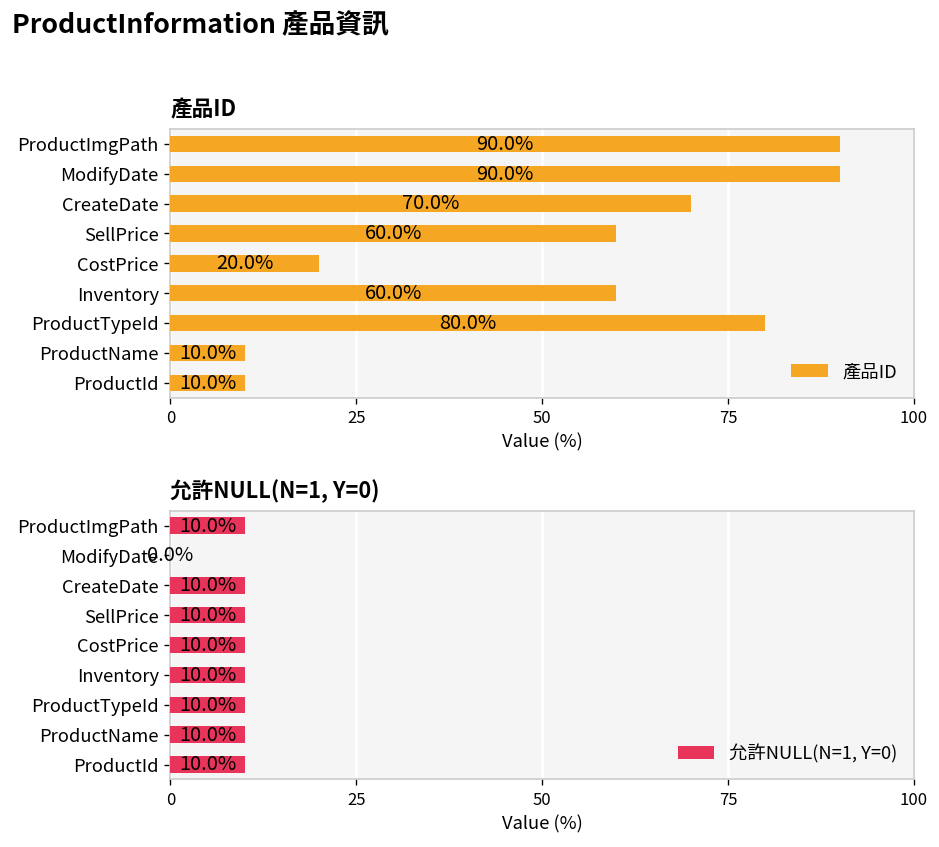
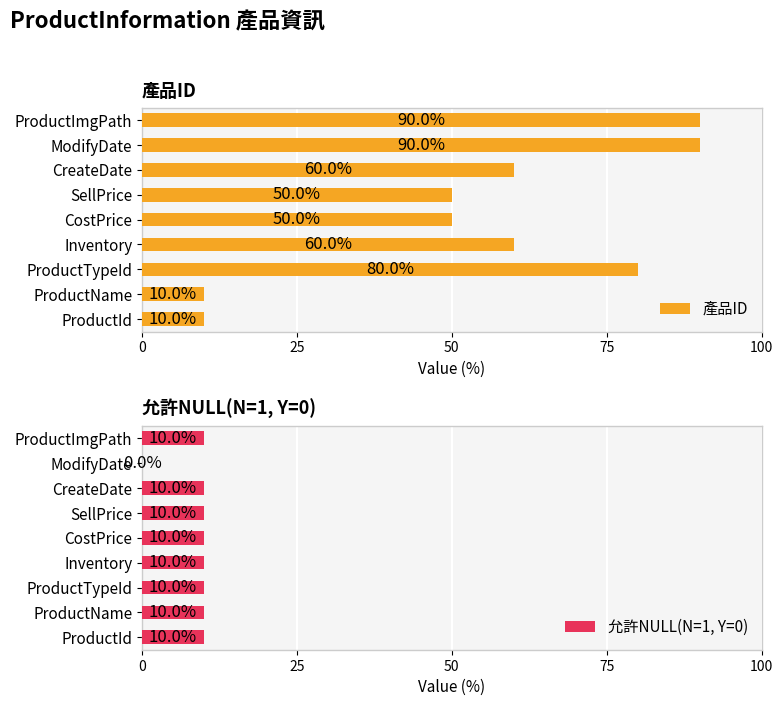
  {
    "產品ID": {
      "ProductImgPath": "90.0%",
      "ModifyDate": "90.0%",
-     "CreateDate": "70.0%",
-     "SellPrice": "60.0%",
-     "CostPrice": "20.0%",
+     "CreateDate": "60.0%",
+     "SellPrice": "50.0%",
+     "CostPrice": "50.0%",
      "Inventory": "60.0%",
      "ProductTypeId": "80.0%",
      "ProductName": "10.0%",
      "ProductId": "10.0%"
    },
    "允許NULL(N=1, Y=0)": {
      "ProductImgPath": "10.0%",
      "ModifyDate": "0.0%",
      "CreateDate": "10.0%",
      "SellPrice": "10.0%",
      "CostPrice": "10.0%",
      "Inventory": "10.0%",
      "ProductTypeId": "10.0%",
      "ProductName": "10.0%",
      "ProductId": "10.0%"
    }
  }
